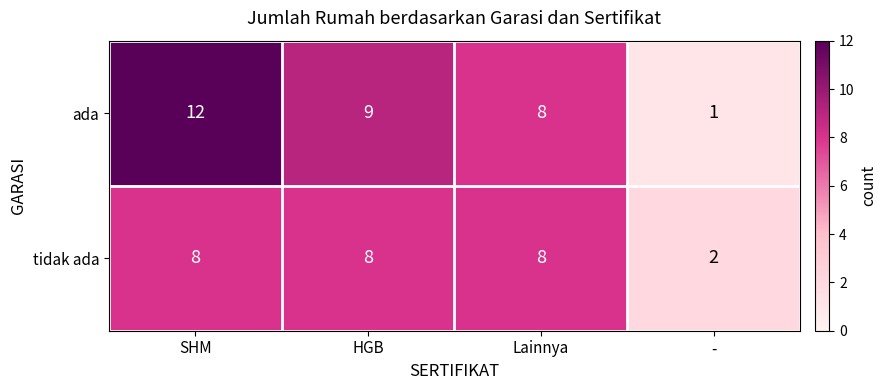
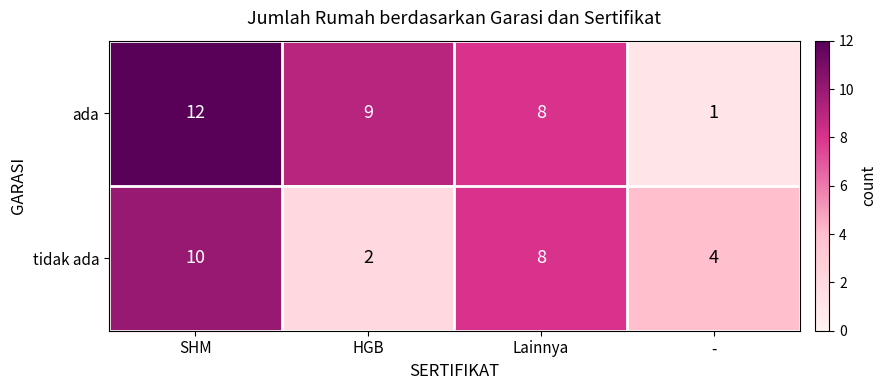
  {
    "ada": {
      "SHM": 12,
      "HGB": 9,
      "Lainnya": 8,
      "-": 1
    },
    "tidak ada": {
-     "SHM": 8,
-     "HGB": 8,
+     "SHM": 10,
+     "HGB": 2,
      "Lainnya": 8,
-     "-": 2
+     "-": 4
    }
  }
